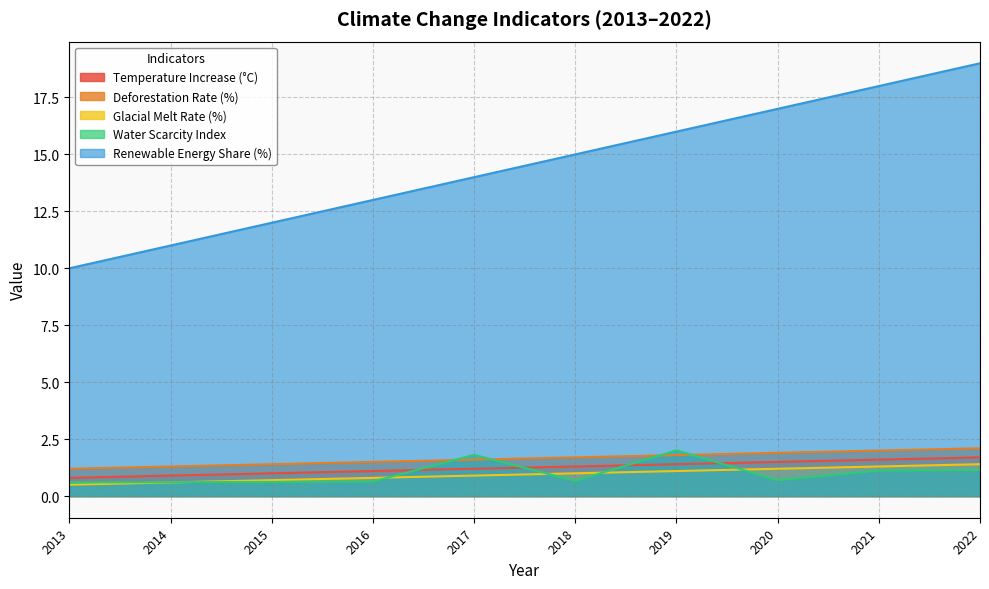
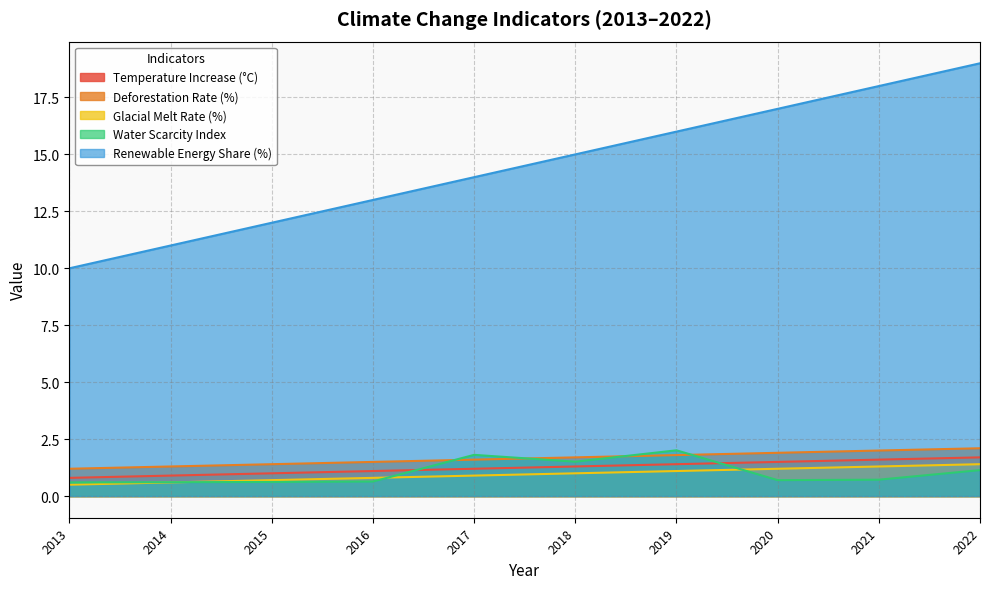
  {
    "Glacial Melt Rate (%)": {
      "2016": 0.8,
      "2017": 0.9,
      "2018": 1.0,
      "2019": 1.1,
      "2020": 1.2,
      "2021": 1.3,
      "2022": 1.4
    },
    "Water Scarcity Index": {
      "2016": 0.6,
      "2017": 1.8,
-     "2018": 0.7,
+     "2018": 1.5,
      "2019": 2.0,
      "2020": 0.7,
-     "2021": 1.1,
+     "2021": 0.7,
      "2022": 1.1
    },
    "Renewable Energy Share (%)": {
      "2013": 10.0,
      "2014": 11.0,
      "2015": 12.0,
      "2016": 13.0,
      "2017": 14.0,
      "2018": 15.0,
      "2019": 16.0,
      "2020": 17.0,
      "2021": 18.0,
      "2022": 19.0
    }
  }
